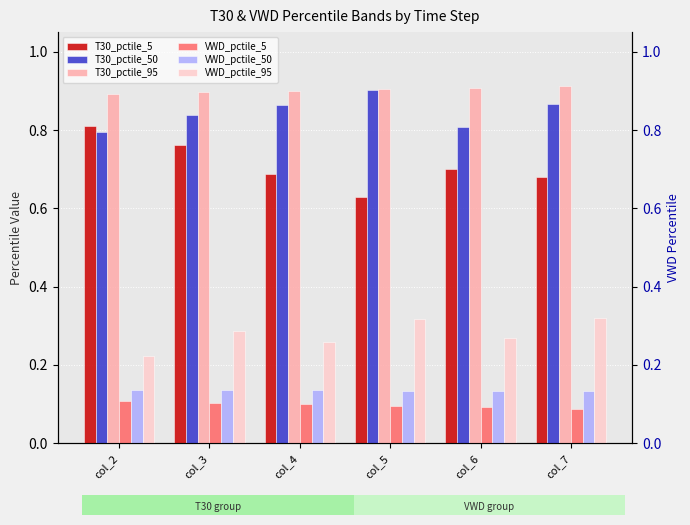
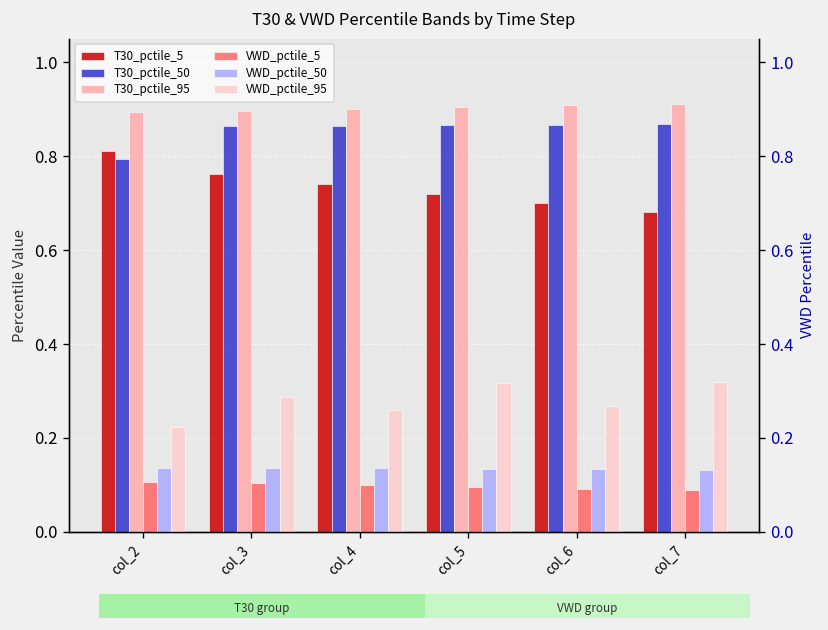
  {
    "T30_pctile_5": {
      "col_2": 0.81,
      "col_3": 0.76,
-     "col_4": 0.69,
-     "col_5": 0.63,
+     "col_4": 0.74,
+     "col_5": 0.72,
      "col_6": 0.70,
      "col_7": 0.68
    },
    "T30_pctile_50": {
      "col_2": 0.79,
-     "col_3": 0.84,
+     "col_3": 0.86,
      "col_4": 0.86,
-     "col_5": 0.90,
-     "col_6": 0.81,
+     "col_5": 0.87,
+     "col_6": 0.87,
      "col_7": 0.87
    },
    "VWD_pctile_5": {
      "col_2": 0.11,
      "col_3": 0.10,
      "col_4": 0.10,
      "col_5": 0.10,
      "col_6": 0.09,
      "col_7": 0.09
    },
    "VWD_pctile_50": {
      "col_2": 0.14,
      "col_3": 0.14,
      "col_4": 0.14,
      "col_5": 0.13,
      "col_6": 0.13,
      "col_7": 0.13
    }
  }
